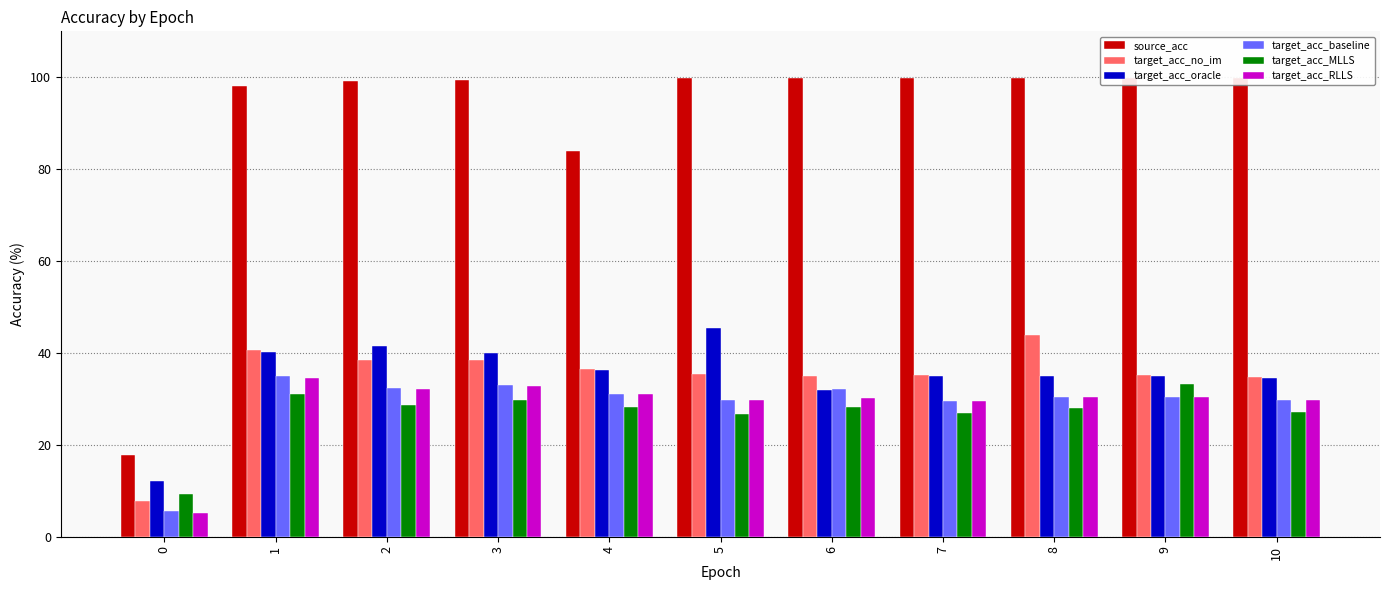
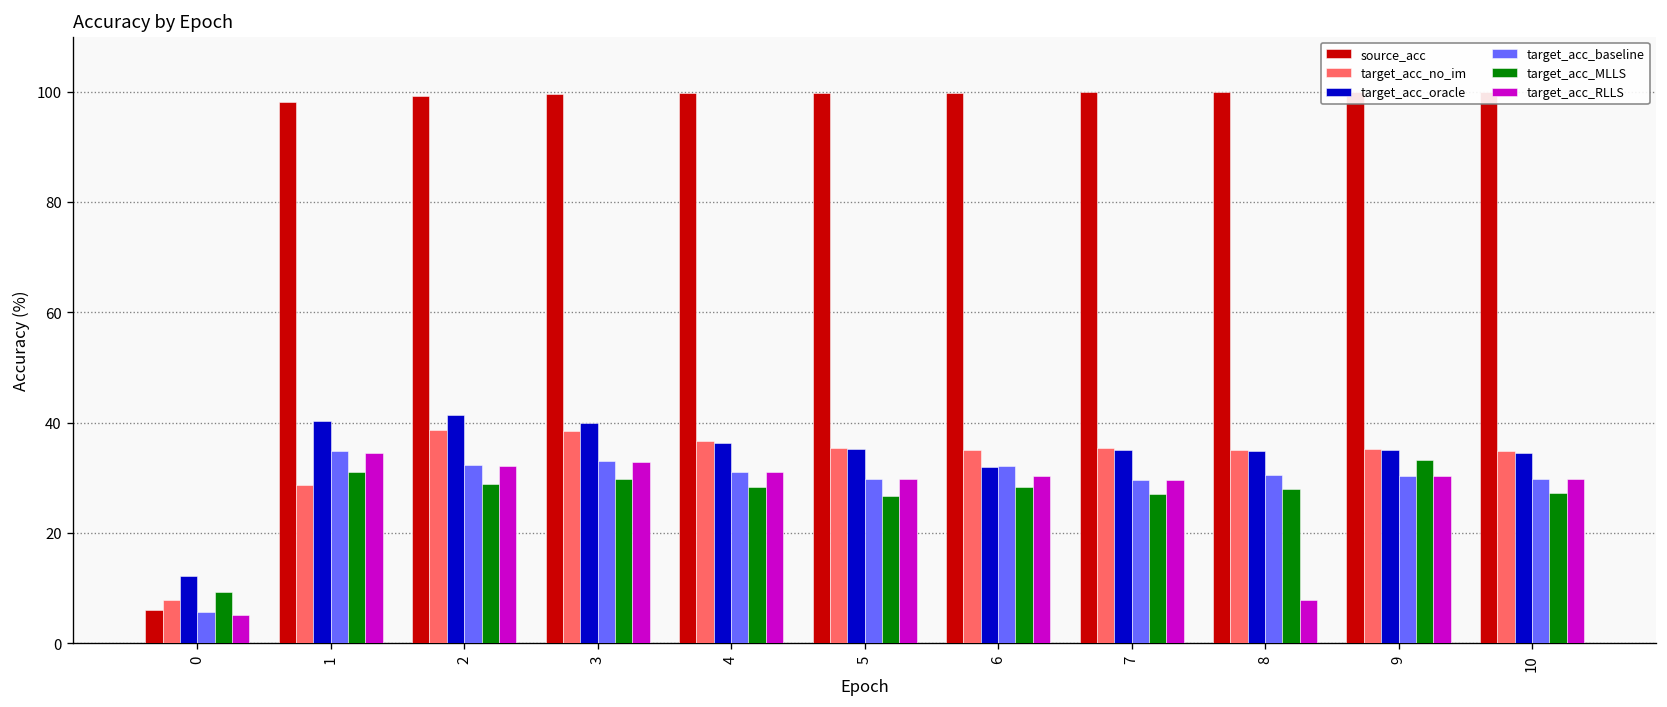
  {
    "source_acc": {
-     "0": 18,
+     "0": 6,
      "1": 98,
      "2": 99,
      "3": 100,
-     "4": 84,
+     "4": 100,
      "5": 100,
      "6": 100,
      "7": 100,
      "8": 100
    },
    "target_acc_no_im": {
      "0": 8,
-     "1": 41,
+     "1": 29,
      "2": 39,
      "3": 39,
      "4": 37,
      "5": 35,
      "6": 35,
      "7": 35,
-     "8": 44,
+     "8": 35,
      "9": 35,
      "10": 35
    },
    "target_acc_oracle": {
      "0": 12,
      "1": 40,
      "2": 41,
      "3": 40,
      "4": 36,
-     "5": 45,
+     "5": 35,
      "6": 32,
      "7": 35,
      "8": 35,
      "9": 35,
      "10": 34
    },
    "target_acc_baseline": {
      "0": 6,
      "1": 35,
      "2": 32,
      "3": 33,
      "4": 31,
      "5": 30,
      "6": 32,
      "7": 30,
      "8": 30,
      "9": 30,
      "10": 30
    },
    "target_acc_MLLS": {
      "0": 9,
      "1": 31,
      "2": 29,
      "3": 30,
      "4": 28,
      "5": 27,
      "6": 28,
      "7": 27,
      "8": 28,
      "9": 33,
      "10": 27
    },
    "target_acc_RLLS": {
      "0": 5,
      "1": 35,
      "2": 32,
      "3": 33,
      "4": 31,
      "5": 30,
      "6": 30,
      "7": 30,
-     "8": 30,
+     "8": 8,
      "9": 30,
      "10": 30
    }
  }
